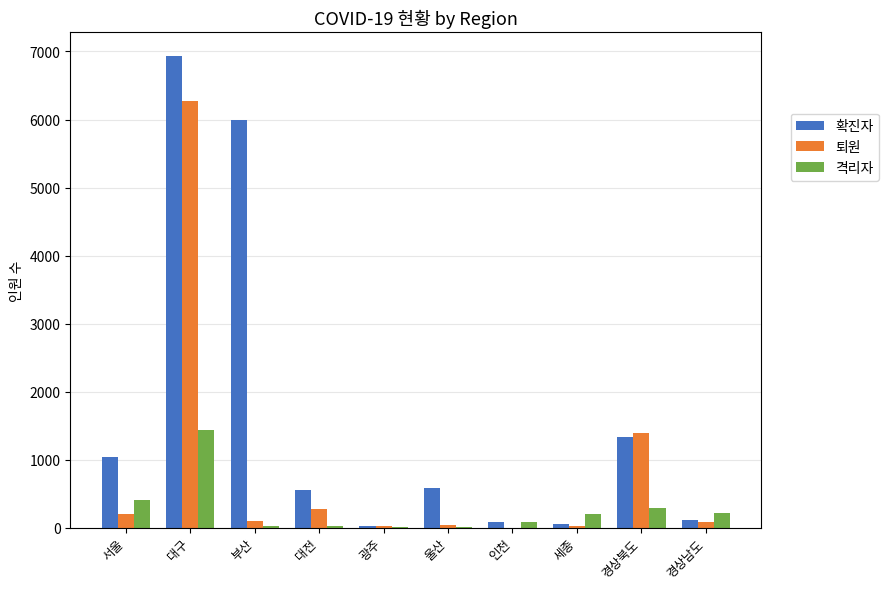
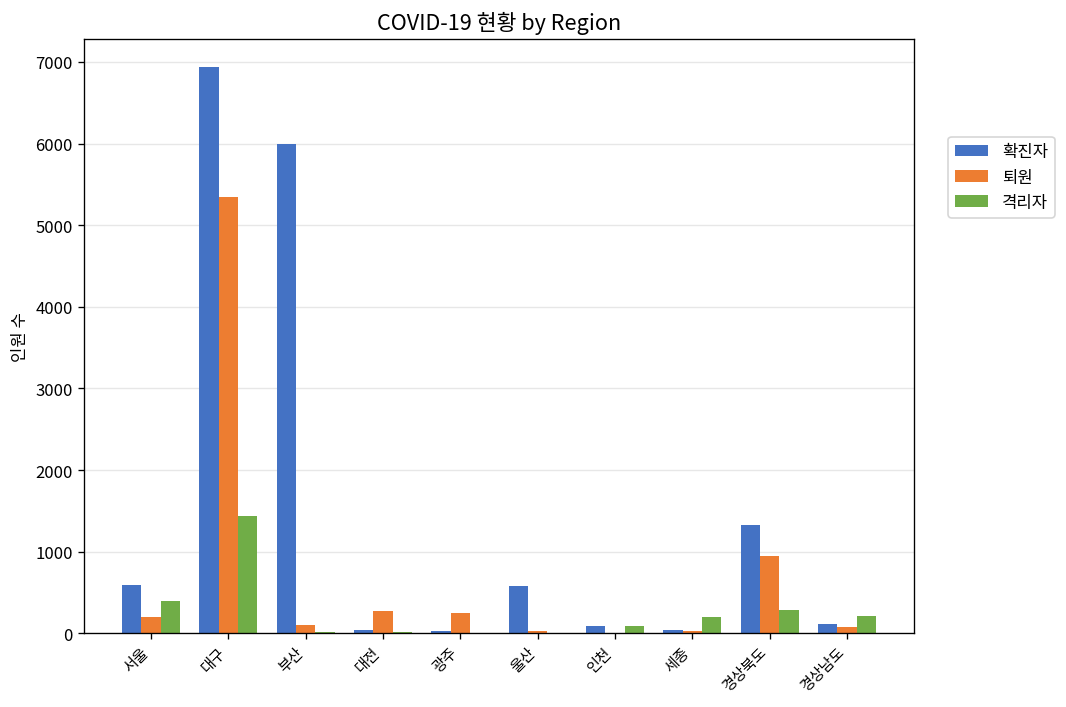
  {
    "확진자": {
-     "서울": 1000,
+     "서울": 600,
      "대구": 6900,
      "부산": 6000,
-     "대전": 600,
+     "대전": 0,
      "울산": 600,
      "인천": 100,
      "세종": 0,
      "경상북도": 1300,
      "경상남도": 100
    },
    "퇴원": {
      "서울": 200,
-     "대구": 6300,
+     "대구": 5400,
      "부산": 100,
      "대전": 300,
-     "광주": 0,
+     "광주": 300,
      "인천": 0,
-     "경상북도": 1400,
+     "경상북도": 1000,
      "경상남도": 100
    },
    "격리자": {
      "서울": 400,
      "대구": 1400,
      "인천": 100,
      "세종": 200,
      "경상북도": 300,
      "경상남도": 200
    }
  }
